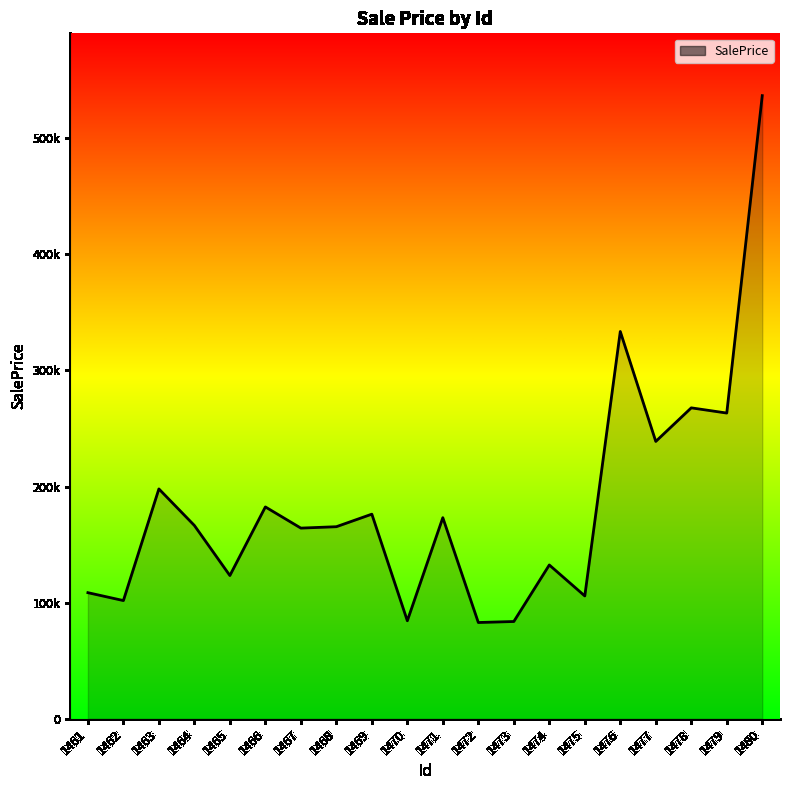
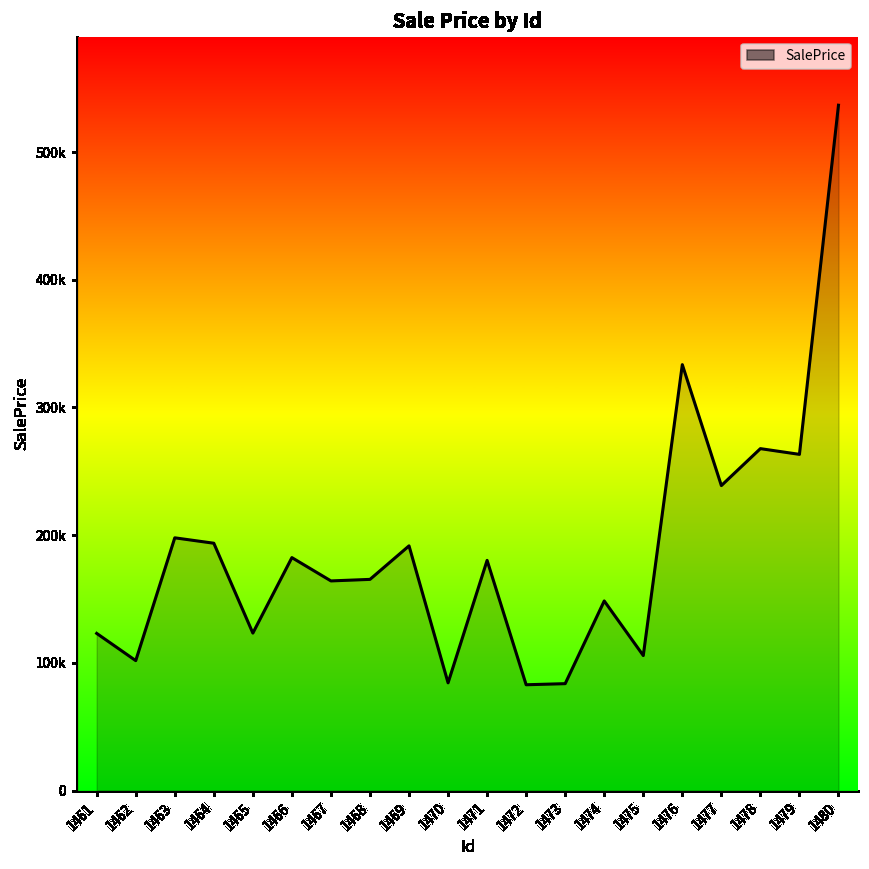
  {
-   "1461": 109000,
+   "1461": 123000,
    "1462": 102000,
    "1463": 198000,
-   "1464": 166000,
+   "1464": 194000,
    "1465": 123000,
    "1466": 182000,
    "1467": 164000,
    "1468": 165000,
-   "1469": 176000,
+   "1469": 192000,
    "1470": 84000,
-   "1471": 173000,
+   "1471": 180000,
    "1472": 83000,
    "1473": 84000,
-   "1474": 132000,
+   "1474": 148000,
    "1475": 106000,
    "1476": 334000,
    "1477": 239000,
    "1478": 268000,
    "1479": 263000,
    "1480": 537000
  }
